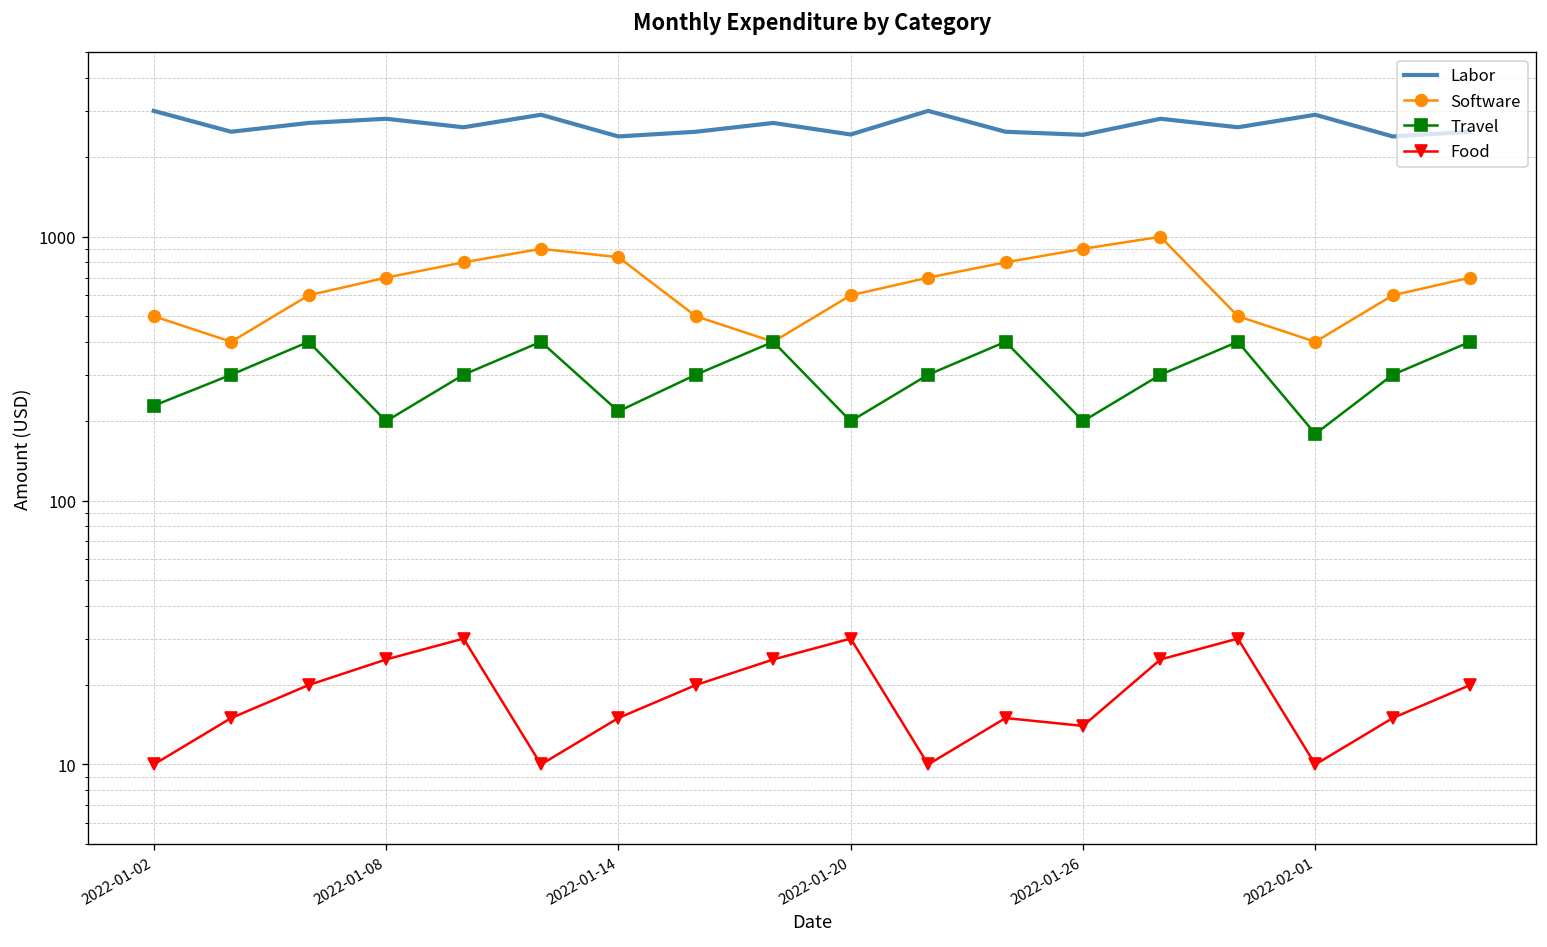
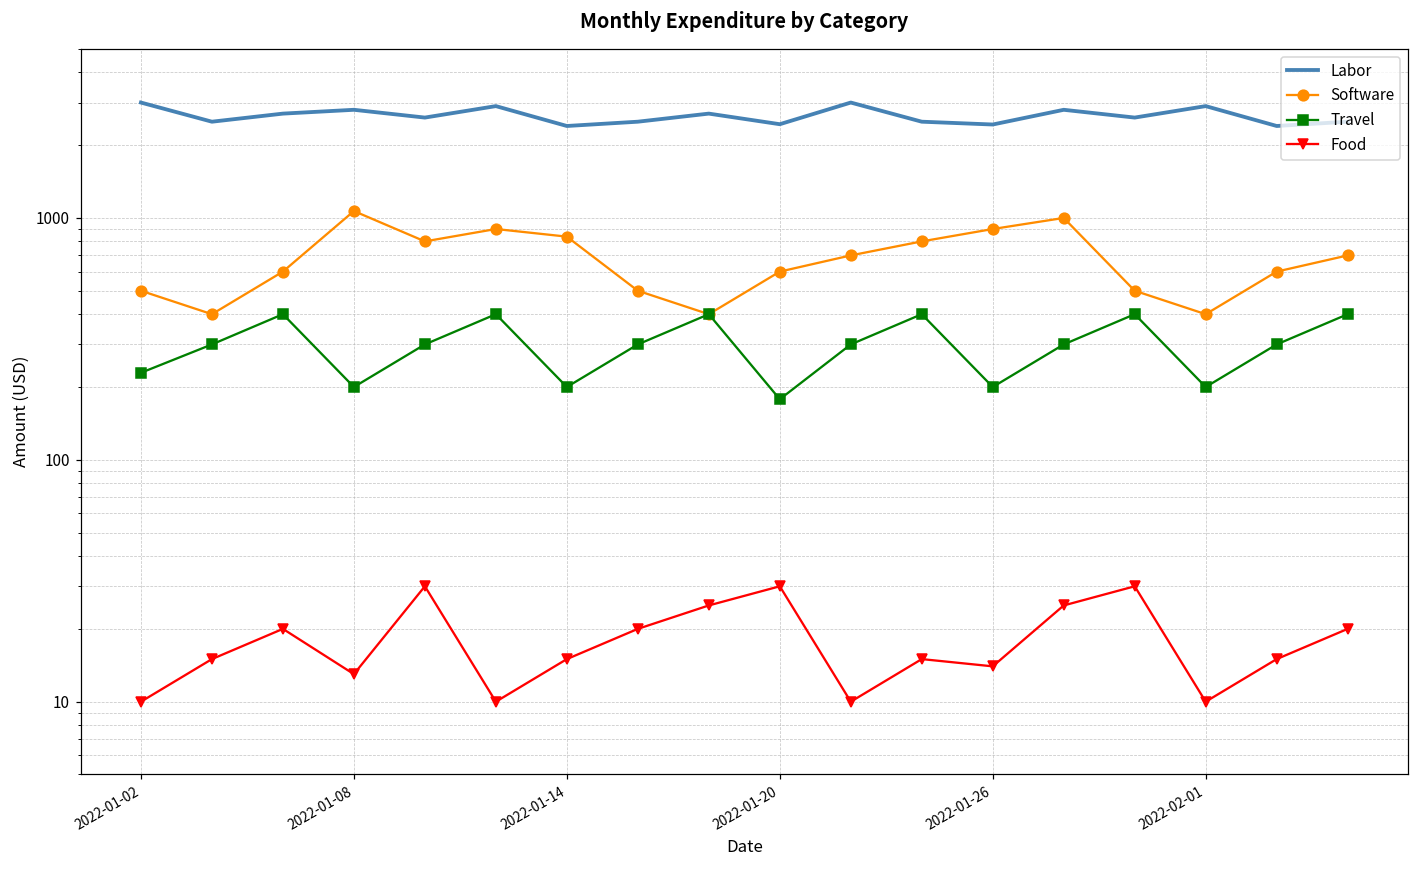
  {
    "Labor": {
      "2022-01-02": 3000,
      "2022-01-08": 2800,
      "2022-01-14": 2400,
      "2022-01-20": 2400,
      "2022-01-26": 2400,
      "2022-02-01": 2900
    },
    "Software": {
      "2022-01-02": 500,
-     "2022-01-08": 700,
+     "2022-01-08": 1100,
      "2022-01-14": 840,
      "2022-01-20": 600,
      "2022-01-26": 900,
      "2022-02-01": 400
    },
    "Travel": {
      "2022-01-02": 230,
      "2022-01-08": 200,
-     "2022-01-14": 220,
-     "2022-01-20": 200,
+     "2022-01-14": 200,
+     "2022-01-20": 180,
      "2022-01-26": 200,
-     "2022-02-01": 180
+     "2022-02-01": 200
    },
    "Food": {
      "2022-01-02": 10,
-     "2022-01-08": 25,
+     "2022-01-08": 13,
      "2022-01-14": 15,
      "2022-01-20": 30,
      "2022-01-26": 14,
      "2022-02-01": 10
    }
  }
